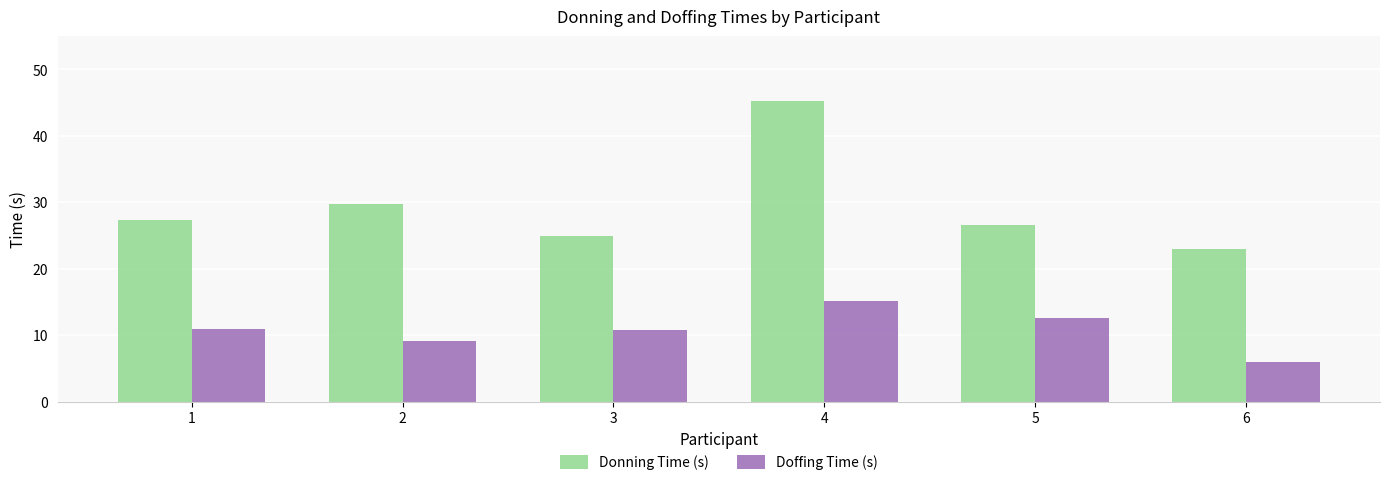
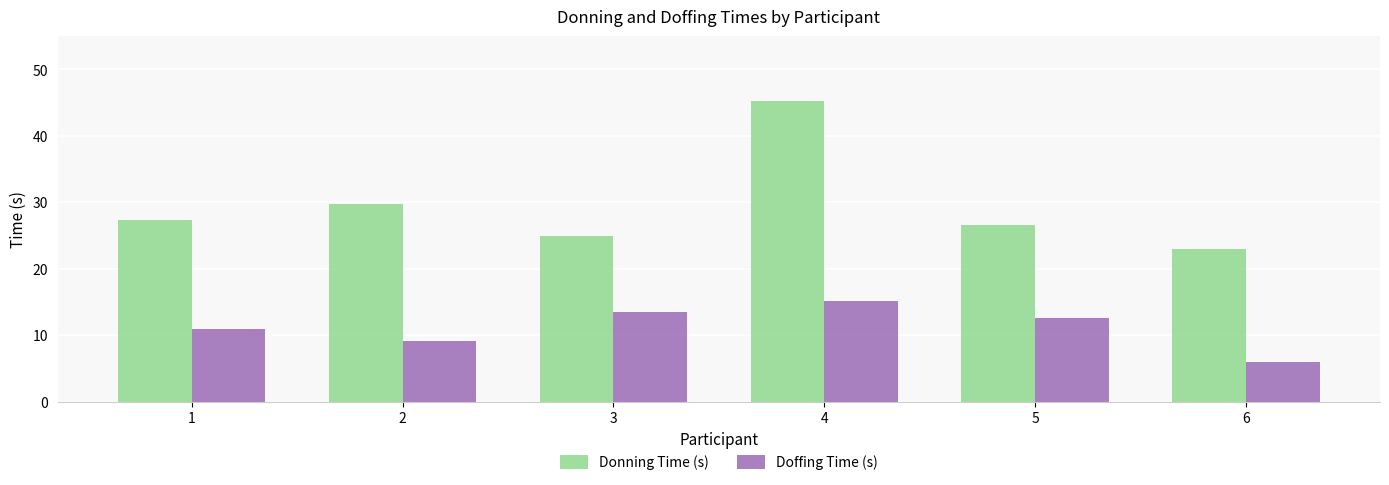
  {
    "Donning Time (s)": {
      "1": 27,
      "2": 30,
      "3": 25,
      "4": 45,
      "5": 27,
      "6": 23
    },
    "Doffing Time (s)": {
      "1": 11,
      "2": 9,
-     "3": 11,
+     "3": 14,
      "4": 15,
      "5": 13,
      "6": 6
    }
  }
